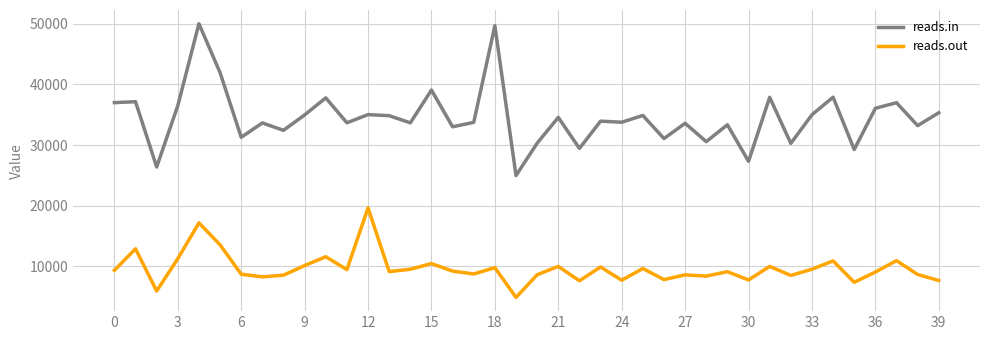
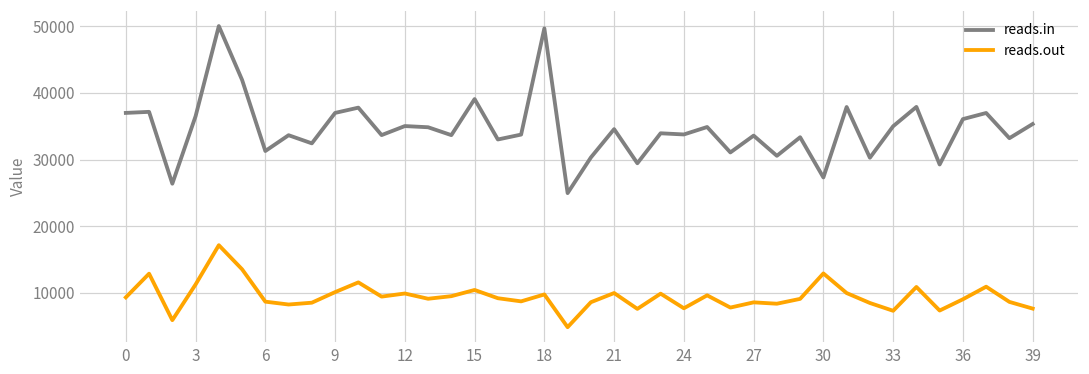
  {
    "reads.in": {
      "0": 37000,
      "3": 37000,
      "6": 31000,
-     "9": 35000,
+     "9": 37000,
      "12": 35000,
      "15": 39000,
      "18": 50000,
      "21": 35000,
      "24": 34000,
      "27": 34000,
      "30": 27000,
      "33": 35000,
      "36": 36000,
      "39": 35000
    },
    "reads.out": {
      "0": 9000,
      "3": 11000,
      "6": 9000,
      "9": 10000,
-     "12": 20000,
+     "12": 10000,
      "15": 10000,
      "18": 10000,
      "21": 10000,
      "24": 8000,
      "27": 9000,
-     "30": 8000,
-     "33": 9000,
+     "30": 13000,
+     "33": 7000,
      "36": 9000,
      "39": 8000
    }
  }
